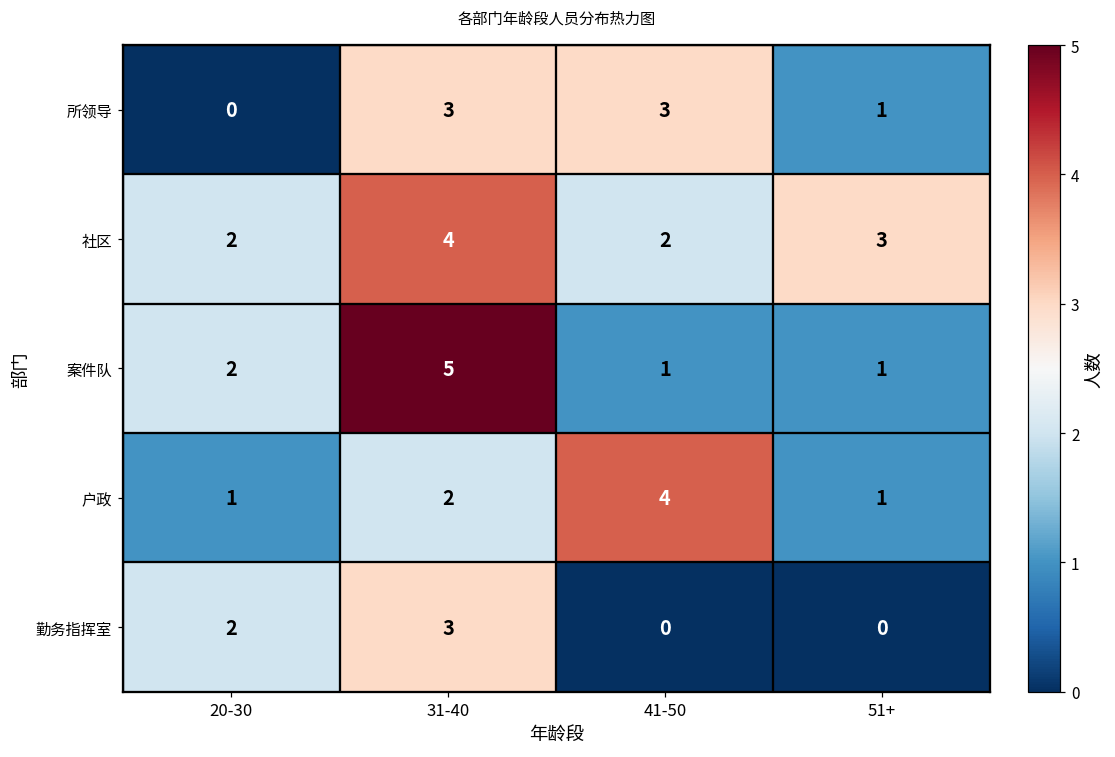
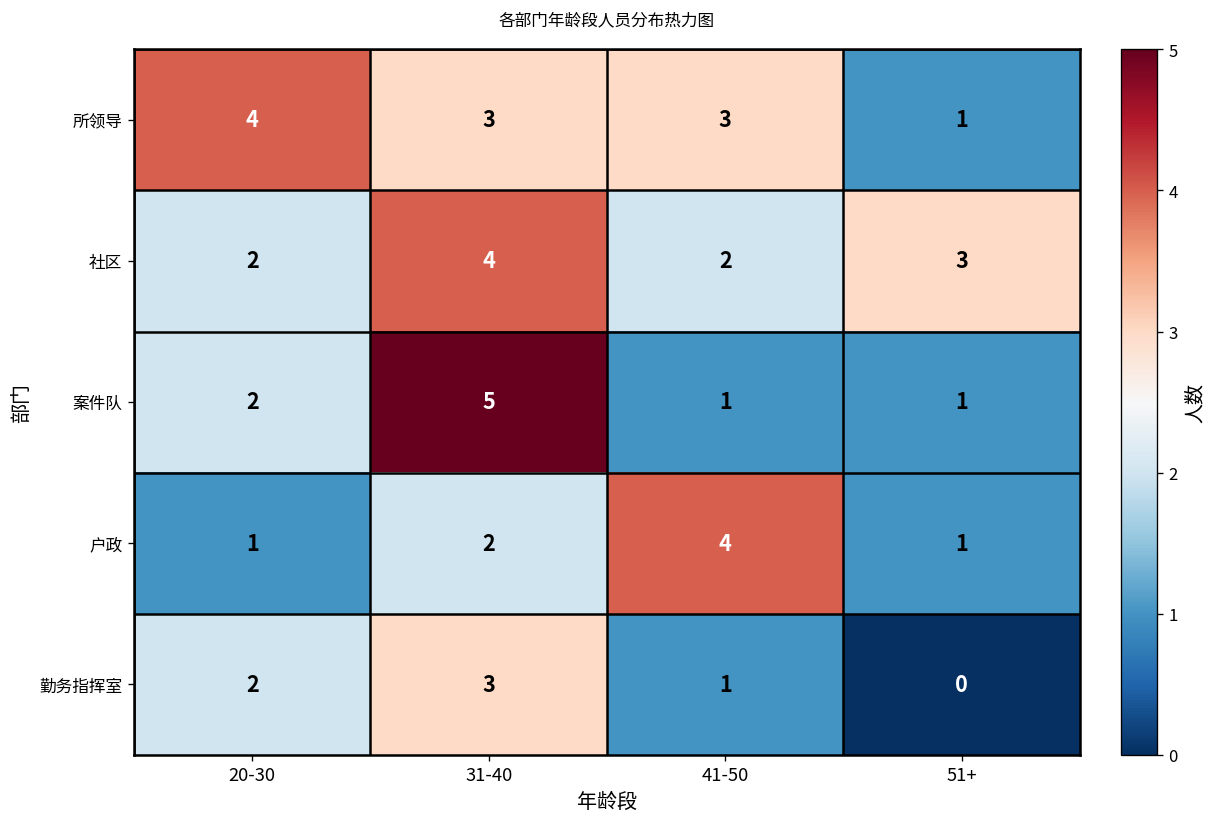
  {
    "所领导": {
-     "20-30": 0,
+     "20-30": 4,
      "31-40": 3,
      "41-50": 3,
      "51+": 1
    },
    "社区": {
      "20-30": 2,
      "31-40": 4,
      "41-50": 2,
      "51+": 3
    },
    "案件队": {
      "20-30": 2,
      "31-40": 5,
      "41-50": 1,
      "51+": 1
    },
    "户政": {
      "20-30": 1,
      "31-40": 2,
      "41-50": 4,
      "51+": 1
    },
    "勤务指挥室": {
      "20-30": 2,
      "31-40": 3,
-     "41-50": 0,
+     "41-50": 1,
      "51+": 0
    }
  }
